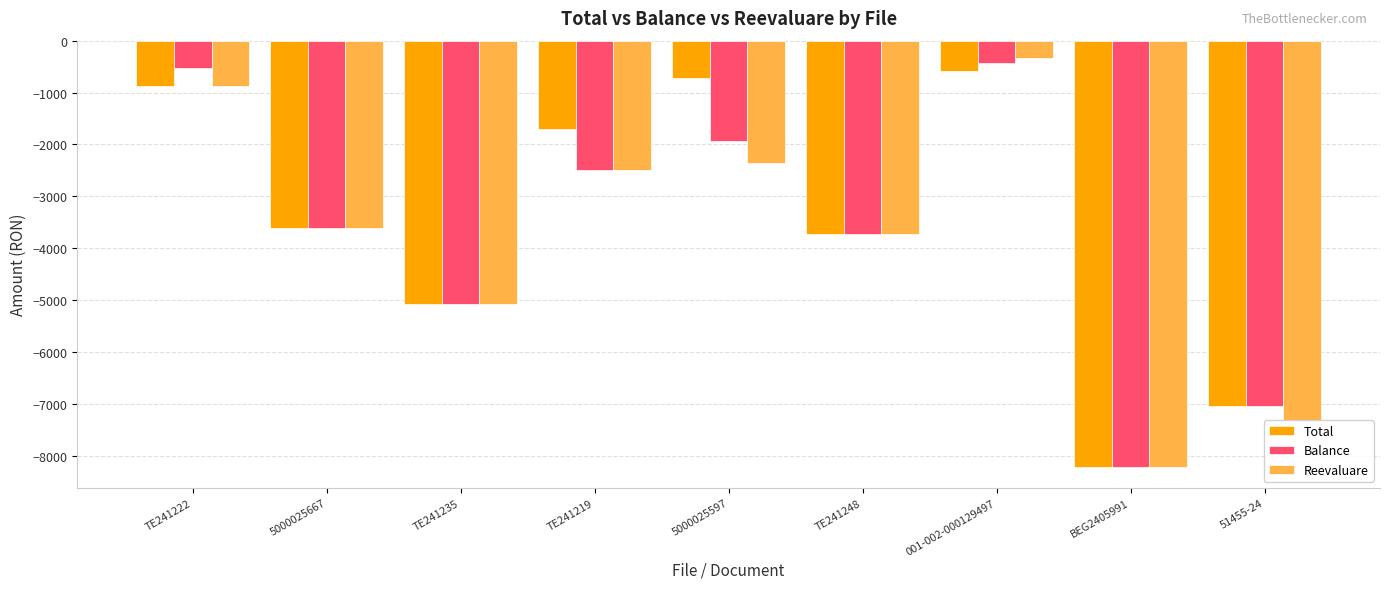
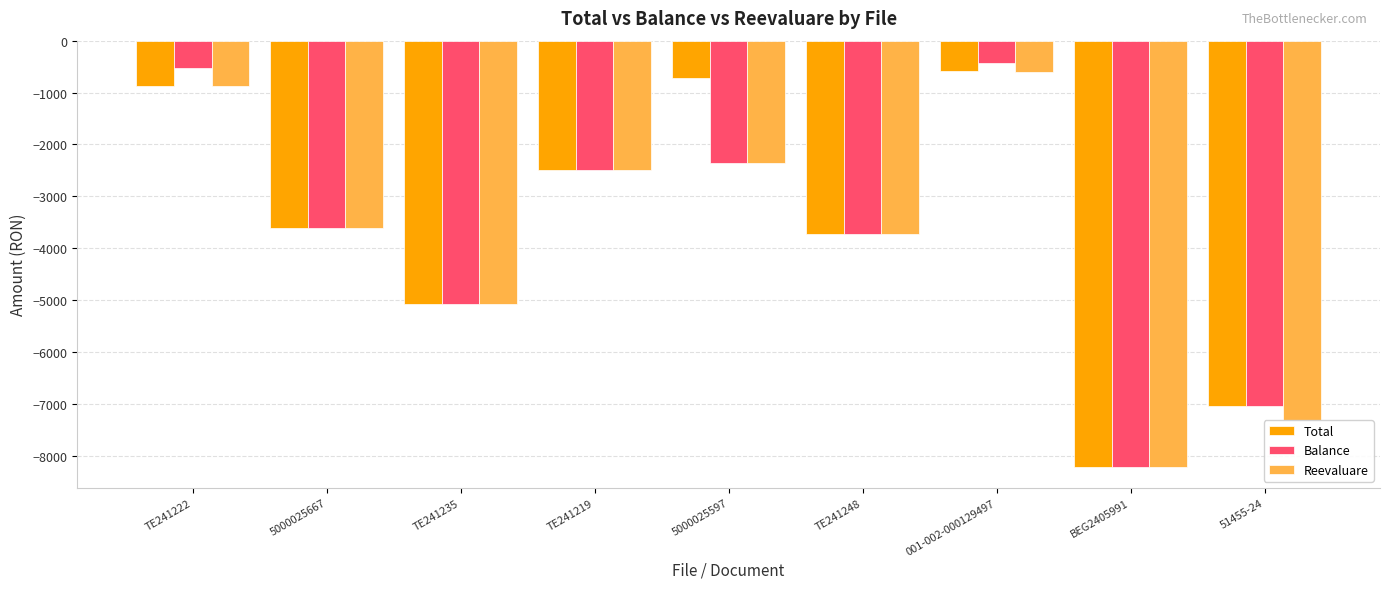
  {
    "Total": {
      "TE241222": -900,
      "5000025667": -3600,
      "TE241235": -5100,
-     "TE241219": -1700,
+     "TE241219": -2500,
      "5000025597": -700,
      "TE241248": -3700,
      "001-002-000129497": -600,
      "BEG2405991": -8200,
      "51455-24": -7000
    },
    "Balance": {
      "TE241222": -500,
      "5000025667": -3600,
      "TE241235": -5100,
      "TE241219": -2500,
-     "5000025597": -1900,
+     "5000025597": -2400,
      "TE241248": -3700,
      "001-002-000129497": -400,
      "BEG2405991": -8200,
      "51455-24": -7000
    },
    "Reevaluare": {
      "TE241222": -900,
      "5000025667": -3600,
      "TE241235": -5100,
      "TE241219": -2500,
      "5000025597": -2400,
      "TE241248": -3700,
-     "001-002-000129497": -300,
+     "001-002-000129497": -600,
      "BEG2405991": -8200
    }
  }
